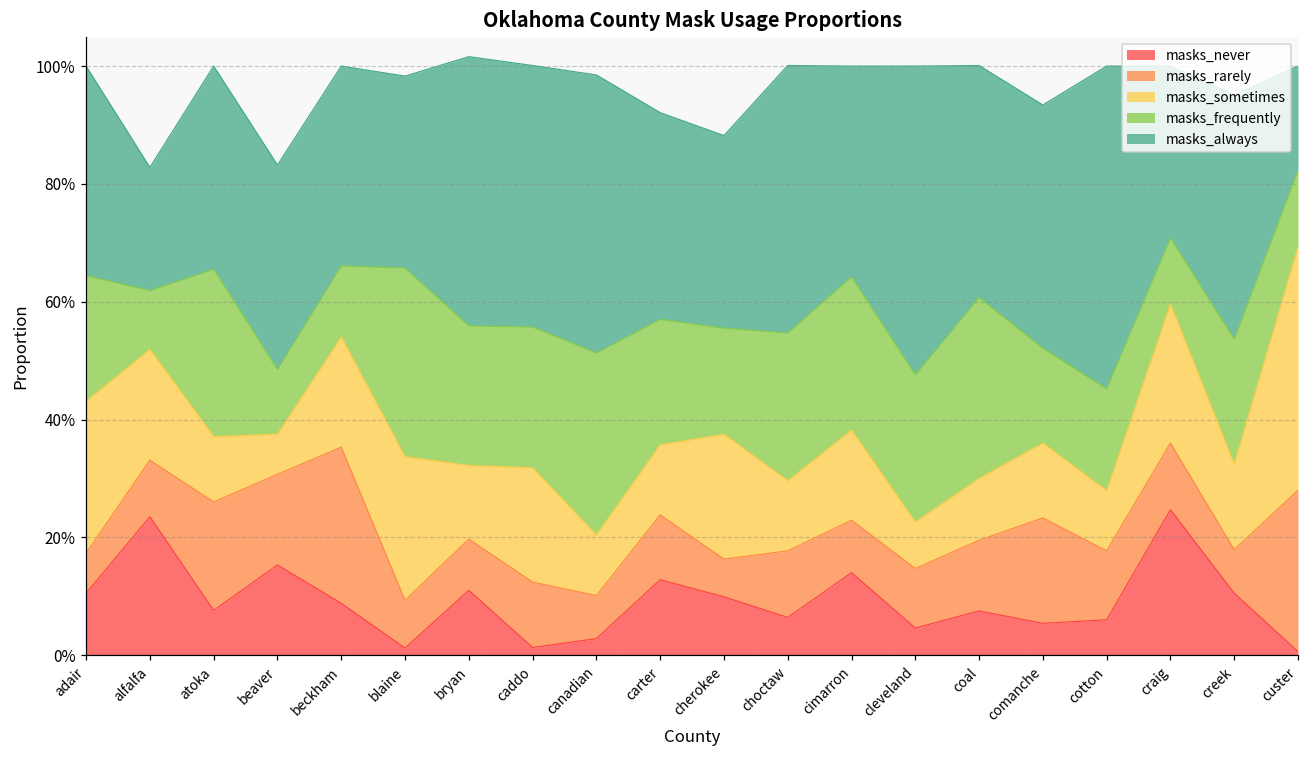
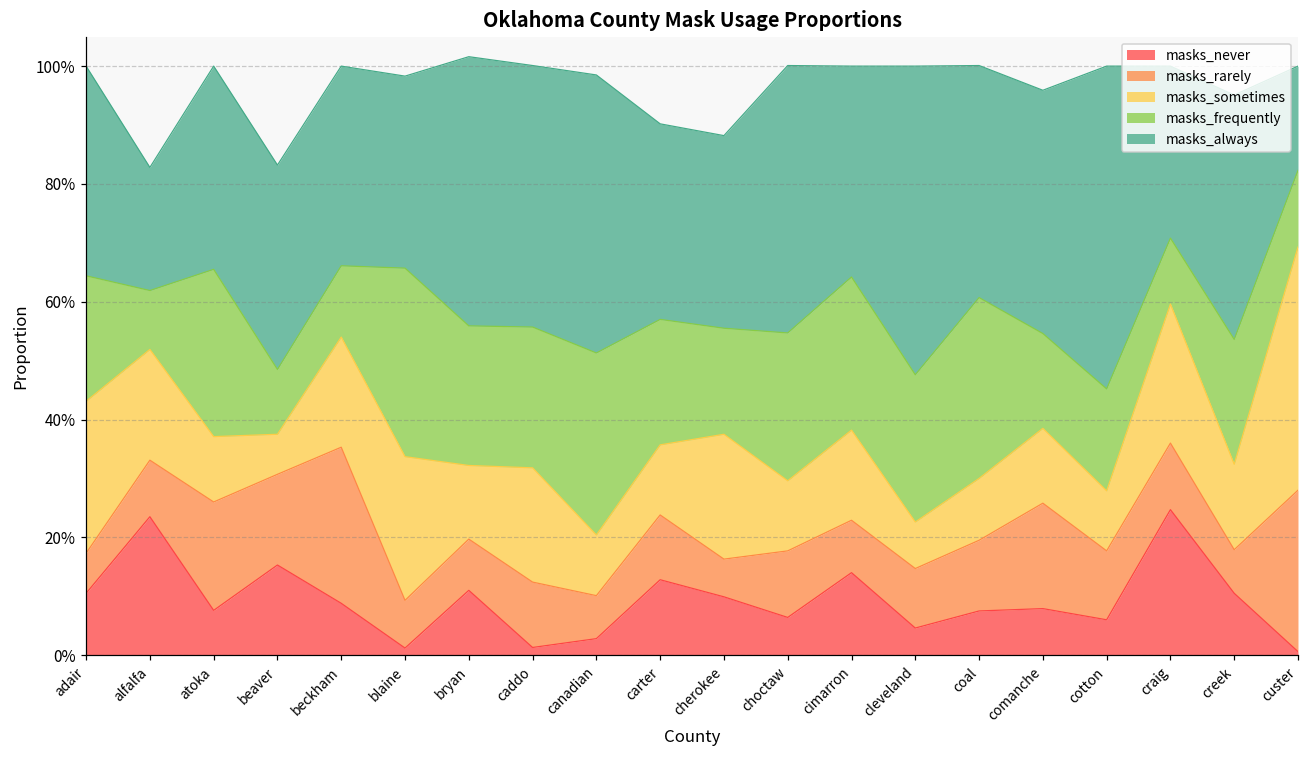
  {
    "masks_never": {
      "adair": "11%",
      "alfalfa": "24%",
      "atoka": "8%",
      "beaver": "15%",
      "beckham": "9%",
      "blaine": "1%",
      "bryan": "11%",
      "caddo": "1%",
      "canadian": "3%",
      "carter": "13%",
      "cherokee": "10%",
      "choctaw": "6%",
      "cimarron": "14%",
      "cleveland": "5%",
      "coal": "8%",
-     "comanche": "5%",
+     "comanche": "8%",
      "cotton": "6%",
      "craig": "25%",
      "creek": "11%",
      "custer": "1%"
    },
    "masks_rarely": {
      "adair": "7%",
      "alfalfa": "10%",
      "atoka": "18%",
      "beaver": "15%",
      "beckham": "27%",
      "blaine": "8%",
      "bryan": "9%",
      "caddo": "11%",
      "canadian": "7%",
      "carter": "11%",
      "cherokee": "6%",
      "choctaw": "11%",
      "cimarron": "9%",
      "cleveland": "10%",
      "coal": "12%",
      "comanche": "18%",
      "cotton": "12%",
      "craig": "11%",
      "creek": "7%",
      "custer": "27%"
    },
    "masks_sometimes": {
      "adair": "26%",
      "alfalfa": "19%",
      "atoka": "11%",
      "beaver": "7%",
      "beckham": "19%",
      "blaine": "24%",
      "bryan": "13%",
      "caddo": "19%",
      "canadian": "10%",
      "carter": "12%",
      "cherokee": "21%",
      "choctaw": "12%",
      "cimarron": "15%",
      "cleveland": "8%",
      "coal": "10%",
      "comanche": "13%",
      "cotton": "10%",
      "craig": "24%",
      "creek": "14%",
      "custer": "41%"
    },
    "masks_frequently": {
      "adair": "21%",
      "alfalfa": "10%",
      "atoka": "28%",
      "beaver": "11%",
      "beckham": "12%",
      "blaine": "32%",
      "bryan": "24%",
      "caddo": "24%",
      "canadian": "31%",
      "carter": "21%",
      "cherokee": "18%",
      "choctaw": "25%",
      "cimarron": "26%",
      "cleveland": "25%",
      "coal": "31%",
      "comanche": "16%",
      "cotton": "17%",
      "craig": "11%",
      "creek": "21%",
      "custer": "13%"
    },
    "masks_always": {
      "adair": "36%",
      "alfalfa": "21%",
      "atoka": "35%",
      "beaver": "35%",
      "beckham": "34%",
      "blaine": "33%",
      "bryan": "46%",
      "caddo": "44%",
      "canadian": "47%",
-     "carter": "35%",
+     "carter": "33%",
      "cherokee": "33%",
      "choctaw": "45%",
      "cimarron": "36%",
      "cleveland": "52%",
      "coal": "39%",
      "comanche": "41%",
      "cotton": "55%",
      "custer": "18%"
    }
  }
